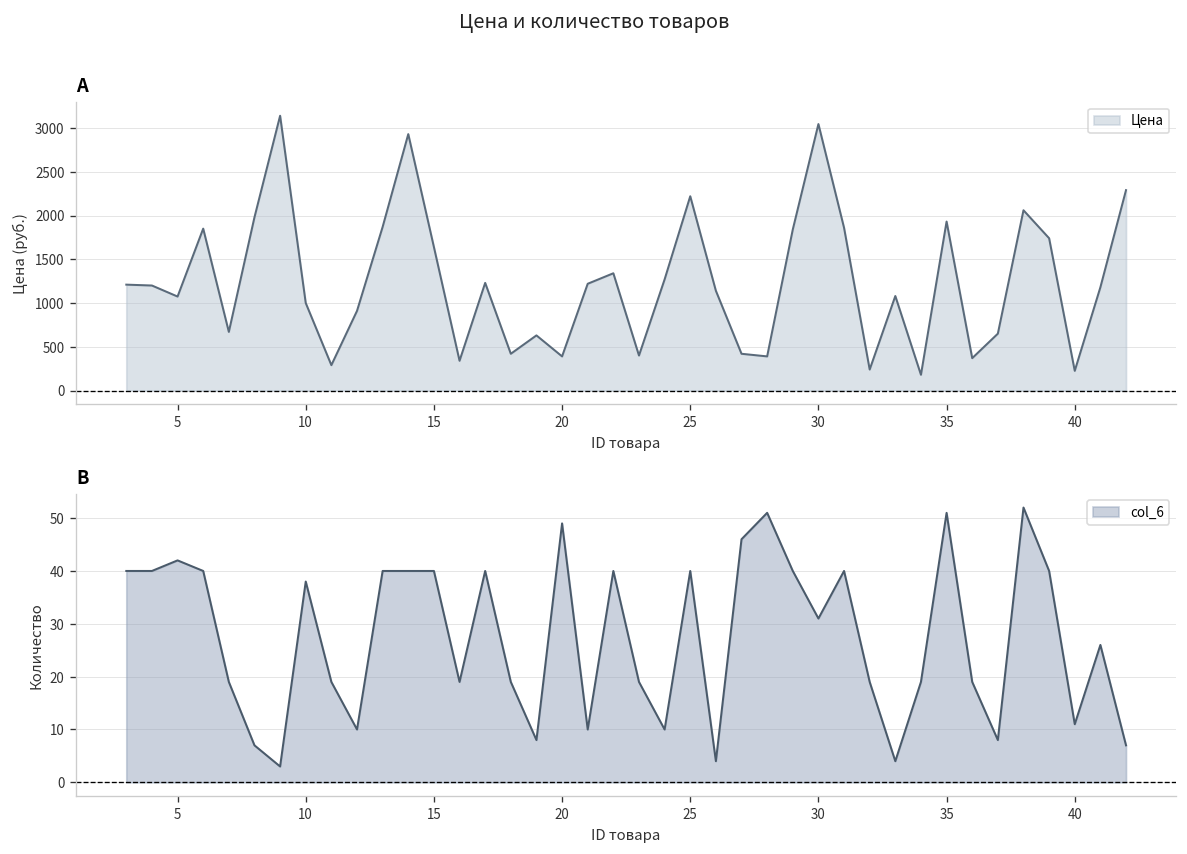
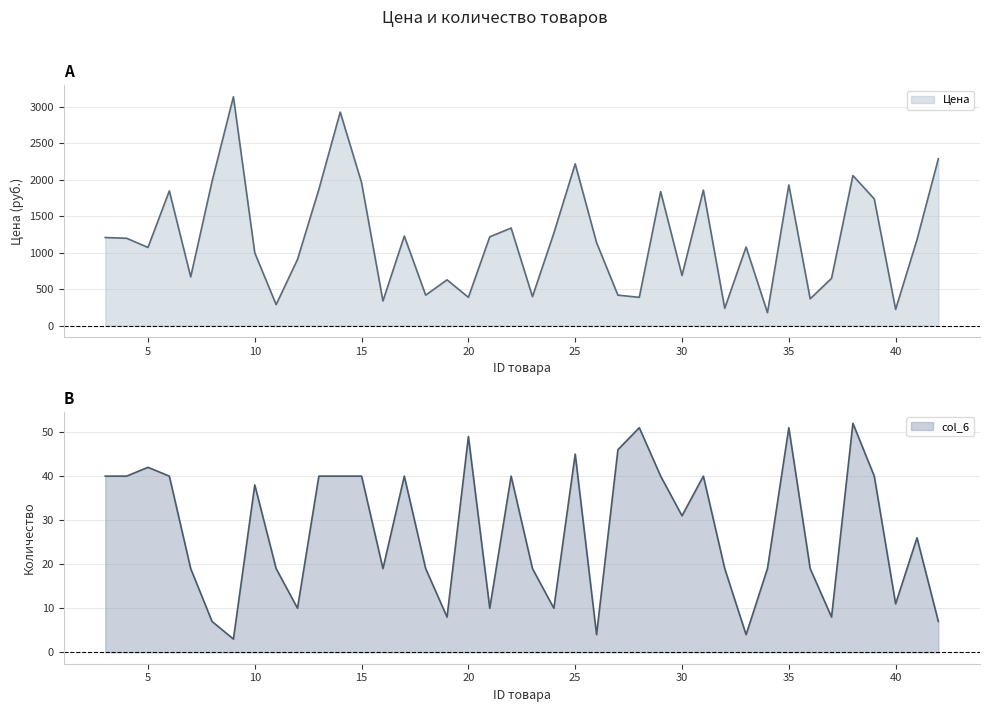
  {
    "A": {
      "5": 1100,
      "10": 1000,
-     "15": 1600,
+     "15": 2000,
      "20": 400,
      "25": 2200,
-     "30": 3000,
+     "30": 700,
      "35": 1900,
      "40": 200
    },
    "B": {
      "5": 42,
      "10": 38,
      "15": 40,
      "20": 49,
-     "25": 40,
+     "25": 45,
      "30": 31,
      "35": 51,
      "40": 11
    }
  }
